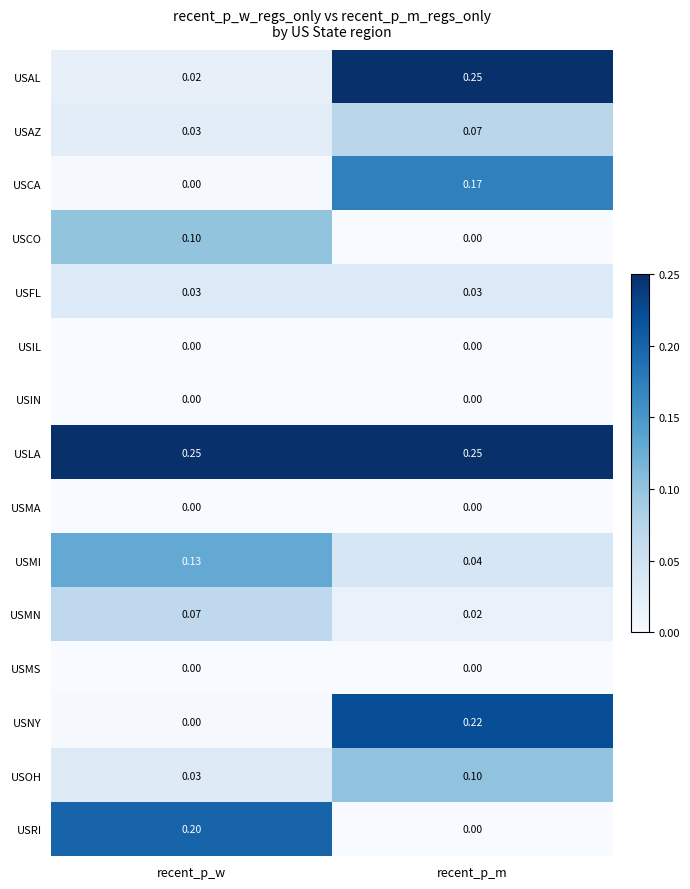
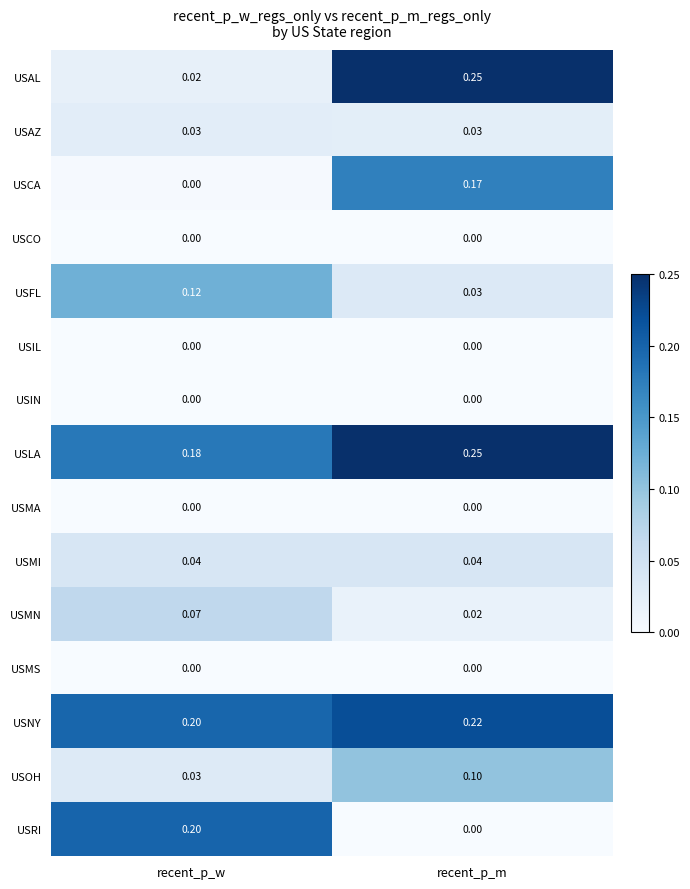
  {
    "USAL": {
      "recent_p_w": 0.02,
      "recent_p_m": 0.25
    },
    "USAZ": {
      "recent_p_w": 0.03,
-     "recent_p_m": 0.07
+     "recent_p_m": 0.03
    },
    "USCA": {
      "recent_p_w": 0.00,
      "recent_p_m": 0.17
    },
    "USCO": {
-     "recent_p_w": 0.10,
+     "recent_p_w": 0.00,
      "recent_p_m": 0.00
    },
    "USFL": {
-     "recent_p_w": 0.03,
+     "recent_p_w": 0.12,
      "recent_p_m": 0.03
    },
    "USIL": {
      "recent_p_w": 0.00,
      "recent_p_m": 0.00
    },
    "USIN": {
      "recent_p_w": 0.00,
      "recent_p_m": 0.00
    },
    "USLA": {
-     "recent_p_w": 0.25,
+     "recent_p_w": 0.18,
      "recent_p_m": 0.25
    },
    "USMA": {
      "recent_p_w": 0.00,
      "recent_p_m": 0.00
    },
    "USMI": {
-     "recent_p_w": 0.13,
+     "recent_p_w": 0.04,
      "recent_p_m": 0.04
    },
    "USMN": {
      "recent_p_w": 0.07,
      "recent_p_m": 0.02
    },
    "USMS": {
      "recent_p_w": 0.00,
      "recent_p_m": 0.00
    },
    "USNY": {
-     "recent_p_w": 0.00,
+     "recent_p_w": 0.20,
      "recent_p_m": 0.22
    },
    "USOH": {
      "recent_p_w": 0.03,
      "recent_p_m": 0.10
    },
    "USRI": {
      "recent_p_w": 0.20,
      "recent_p_m": 0.00
    }
  }
